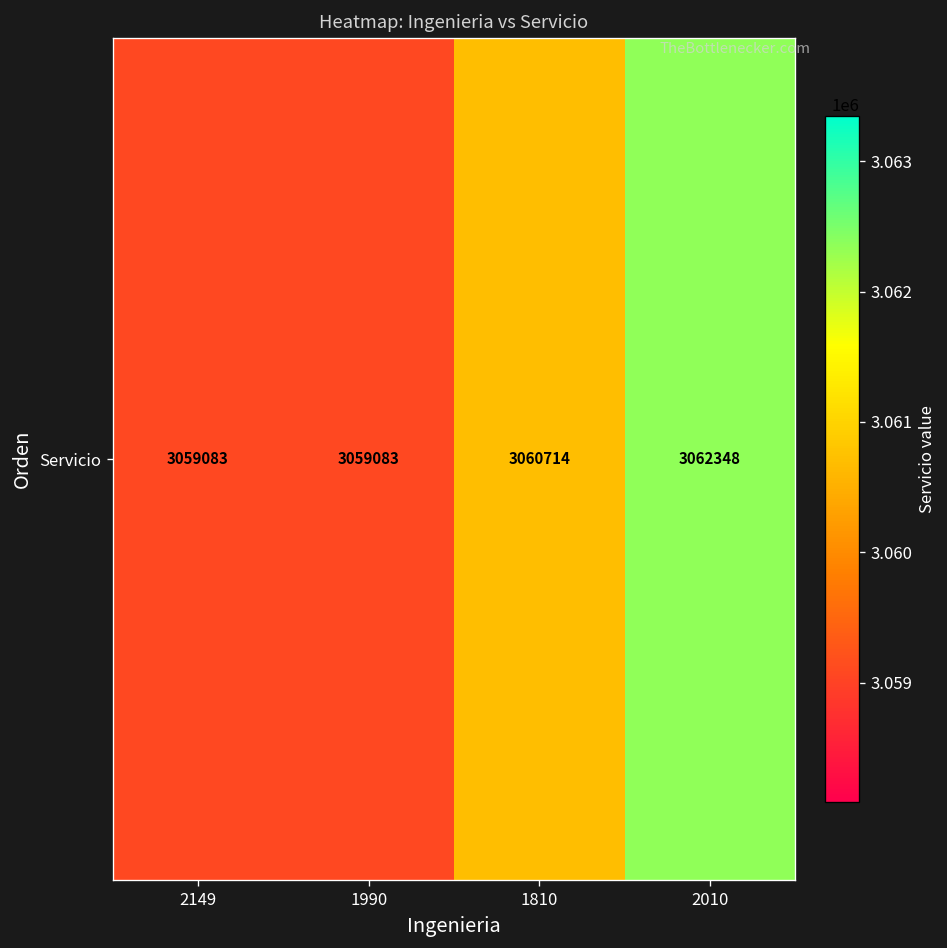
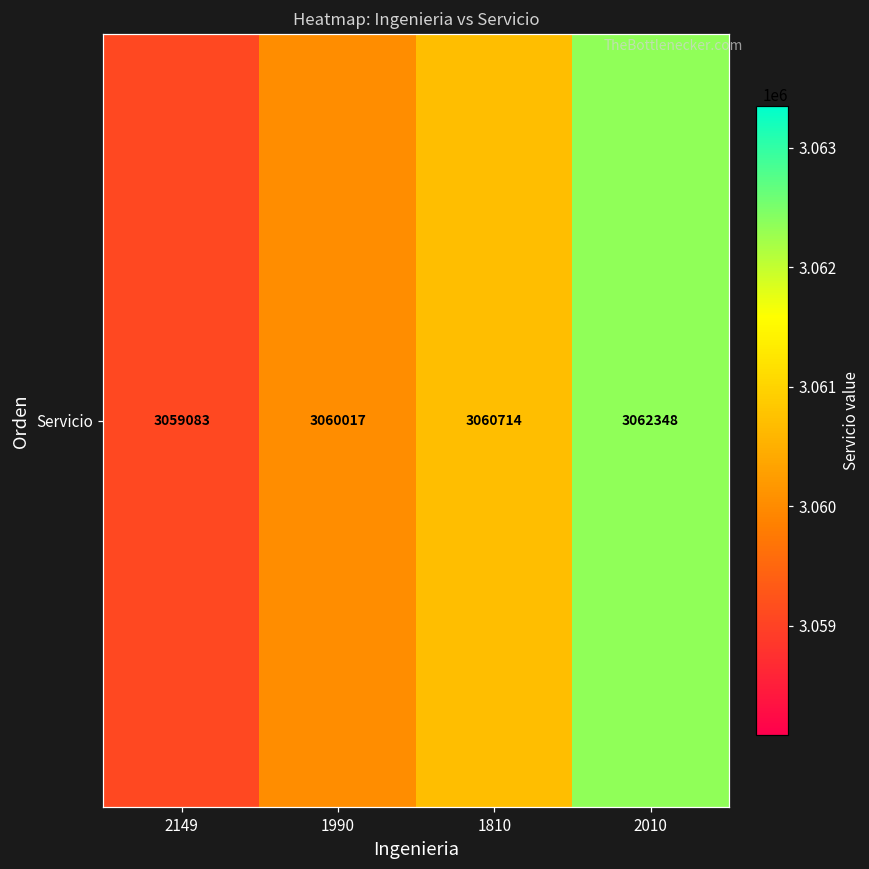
  {
    "Servicio": {
      "2149": 3059083,
-     "1990": 3059083,
+     "1990": 3060017,
      "1810": 3060714,
      "2010": 3062348
    }
  }
